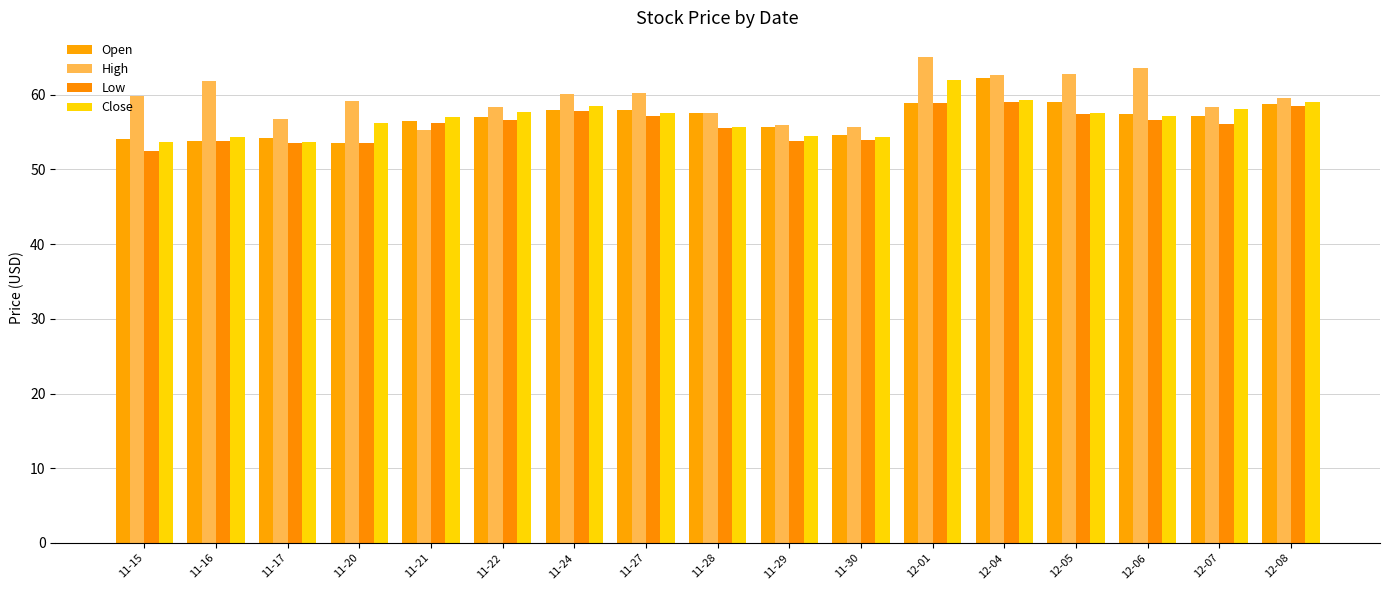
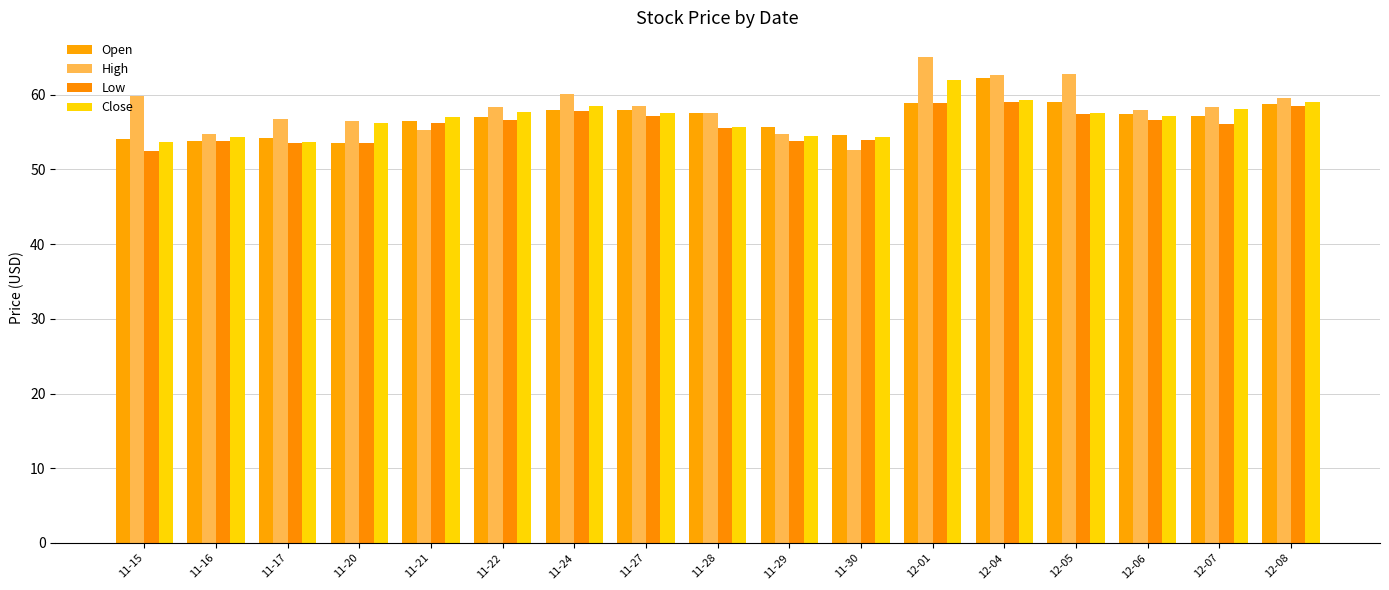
  {
    "High": {
      "11-15": 60,
-     "11-16": 62,
+     "11-16": 55,
      "11-17": 57,
-     "11-20": 59,
+     "11-20": 56,
      "11-21": 55,
      "11-22": 58,
      "11-24": 60,
-     "11-27": 60,
+     "11-27": 59,
      "11-28": 58,
-     "11-29": 56,
-     "11-30": 56,
+     "11-29": 55,
+     "11-30": 53,
      "12-01": 65,
      "12-04": 63,
      "12-05": 63,
-     "12-06": 64,
+     "12-06": 58,
      "12-07": 58,
      "12-08": 59
    }
  }
